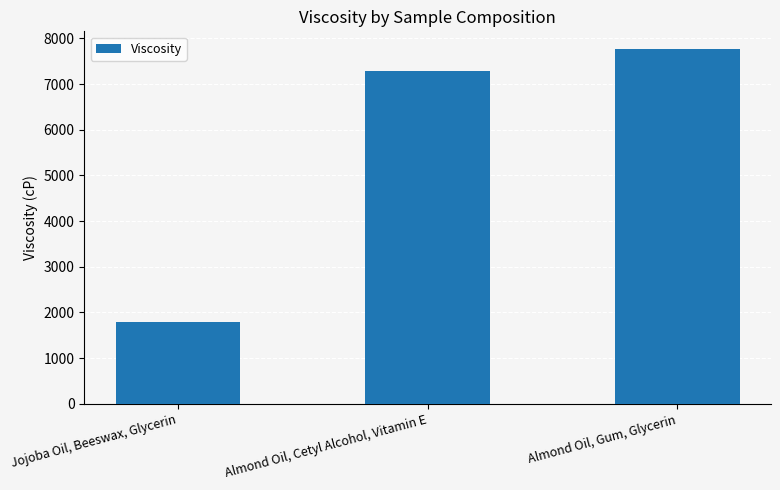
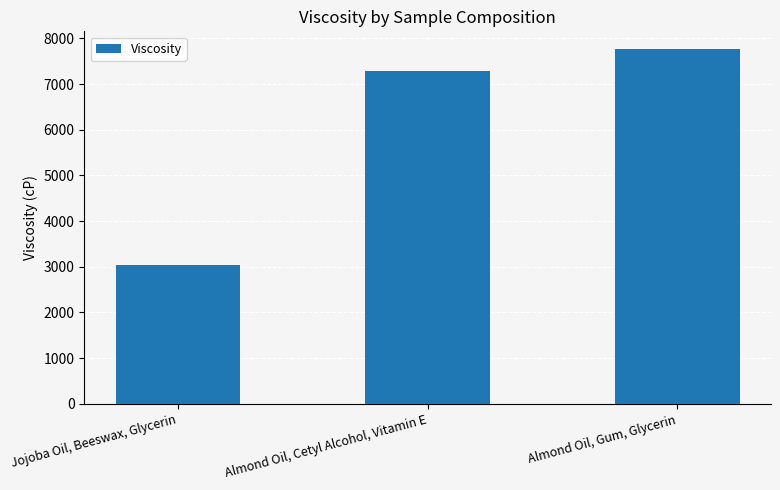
  {
-   "Jojoba Oil, Beeswax, Glycerin": 1800,
+   "Jojoba Oil, Beeswax, Glycerin": 3000,
    "Almond Oil, Cetyl Alcohol, Vitamin E": 7300,
    "Almond Oil, Gum, Glycerin": 7800
  }
